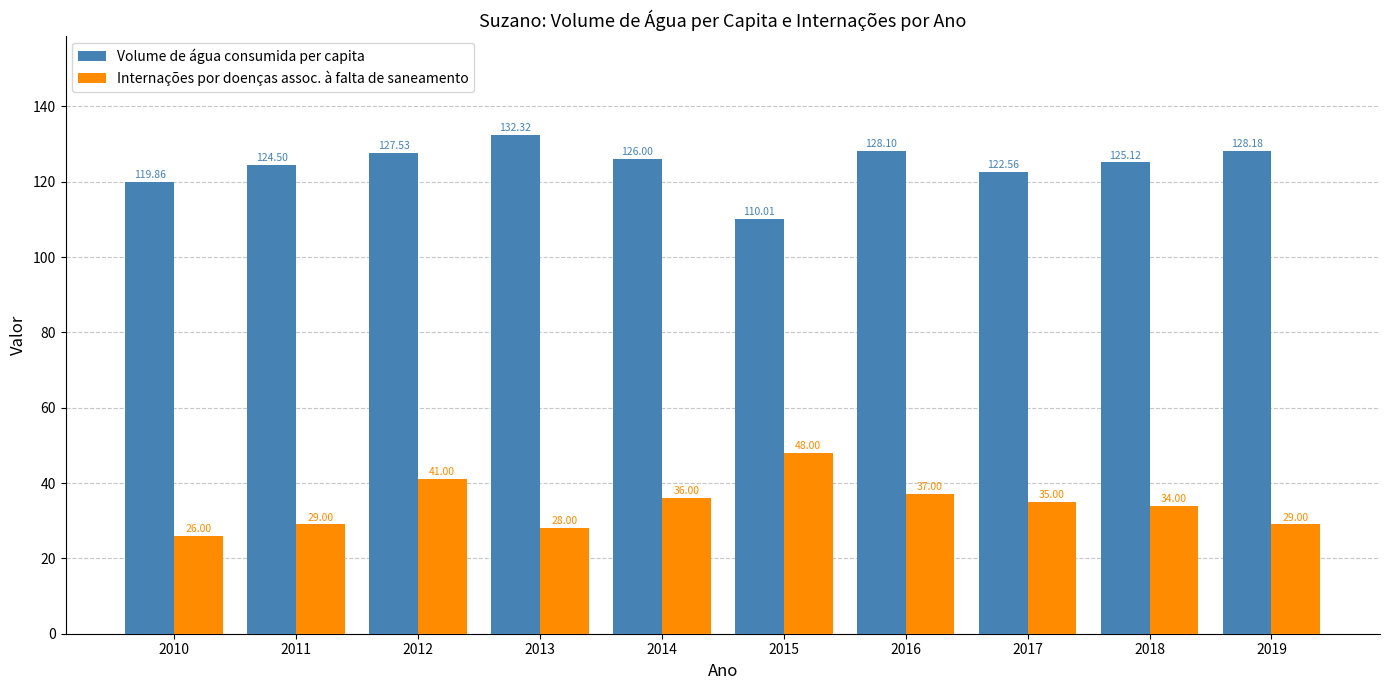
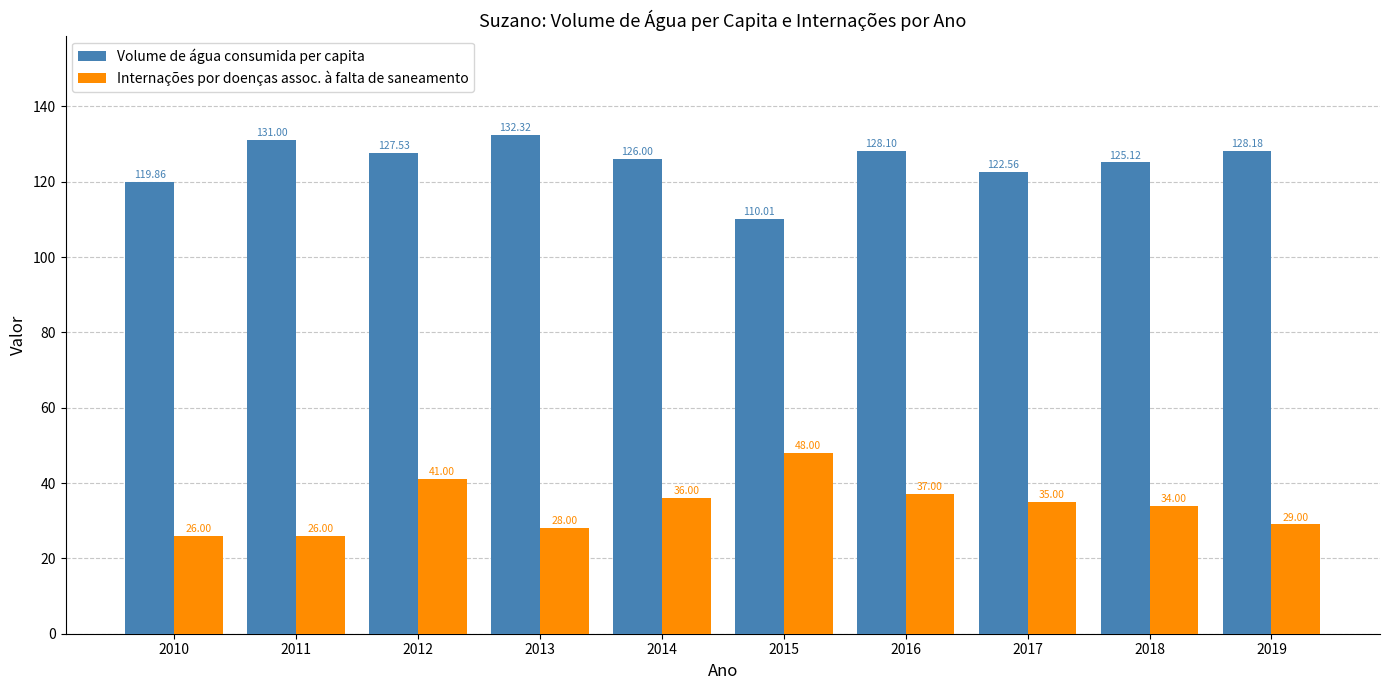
  {
    "Volume de água consumida per capita": {
      "2010": 119.86,
-     "2011": 124.50,
+     "2011": 131.00,
      "2012": 127.53,
      "2013": 132.32,
      "2014": 126.00,
      "2015": 110.01,
      "2016": 128.10,
      "2017": 122.56,
      "2018": 125.12,
      "2019": 128.18
    },
    "Internações por doenças assoc. à falta de saneamento": {
      "2010": 26.00,
-     "2011": 29.00,
+     "2011": 26.00,
      "2012": 41.00,
      "2013": 28.00,
      "2014": 36.00,
      "2015": 48.00,
      "2016": 37.00,
      "2017": 35.00,
      "2018": 34.00,
      "2019": 29.00
    }
  }
